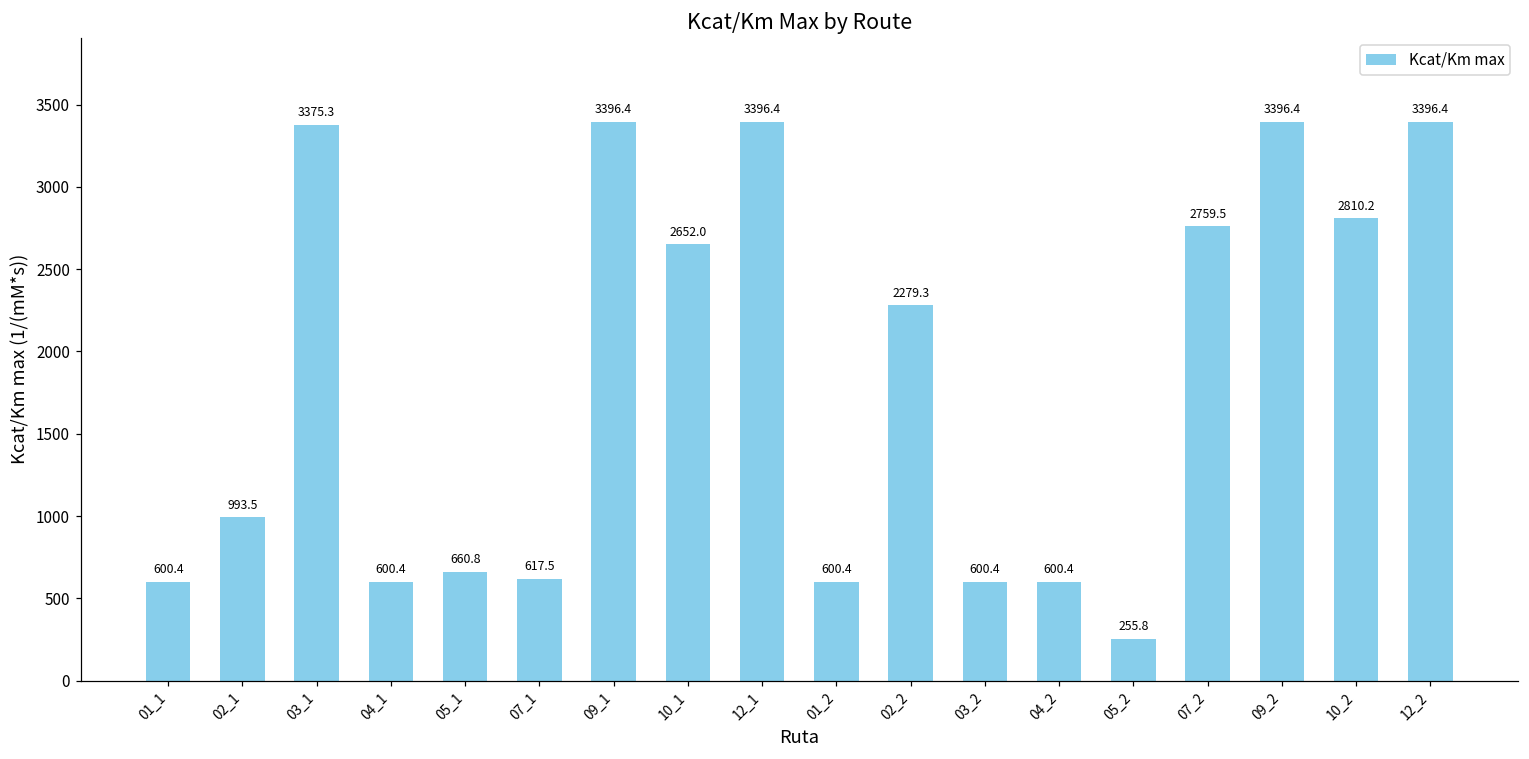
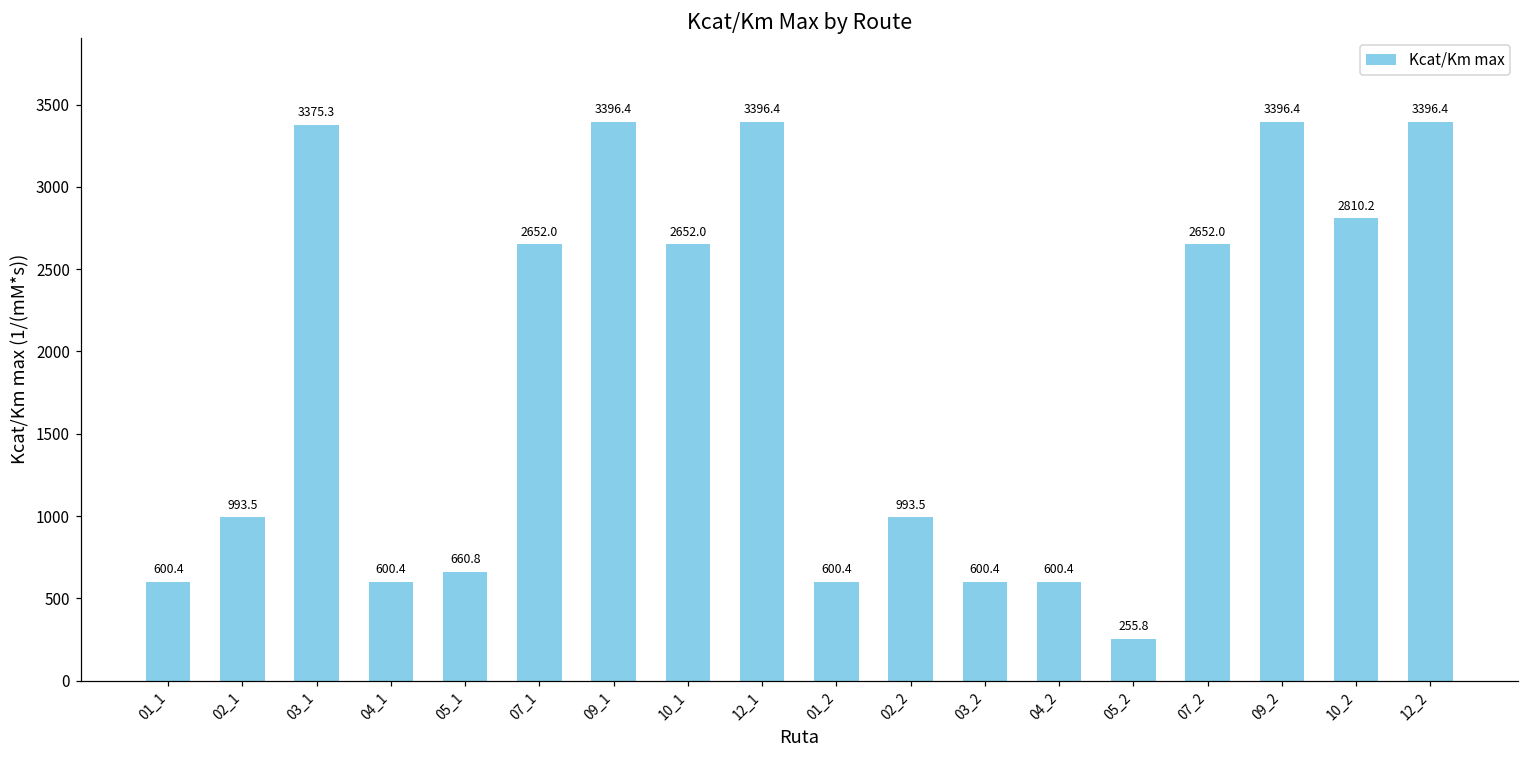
  {
    "01_1": 600.4,
    "02_1": 993.5,
    "03_1": 3375.3,
    "04_1": 600.4,
    "05_1": 660.8,
-   "07_1": 617.5,
+   "07_1": 2652.0,
    "09_1": 3396.4,
    "10_1": 2652.0,
    "12_1": 3396.4,
    "01_2": 600.4,
-   "02_2": 2279.3,
+   "02_2": 993.5,
    "03_2": 600.4,
    "04_2": 600.4,
    "05_2": 255.8,
-   "07_2": 2759.5,
+   "07_2": 2652.0,
    "09_2": 3396.4,
    "10_2": 2810.2,
    "12_2": 3396.4
  }
